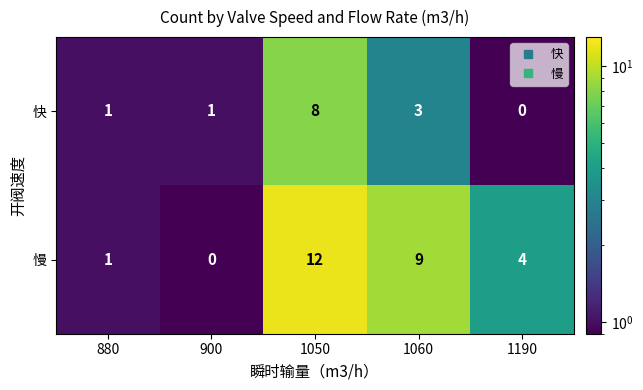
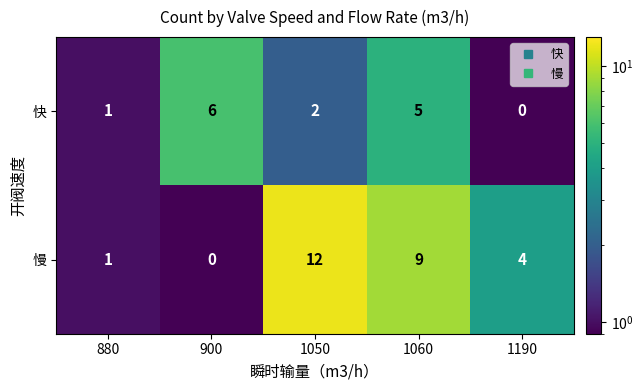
  {
    "快": {
      "880": 1,
-     "900": 1,
-     "1050": 8,
-     "1060": 3,
+     "900": 6,
+     "1050": 2,
+     "1060": 5,
      "1190": 0
    },
    "慢": {
      "880": 1,
      "900": 0,
      "1050": 12,
      "1060": 9,
      "1190": 4
    }
  }
